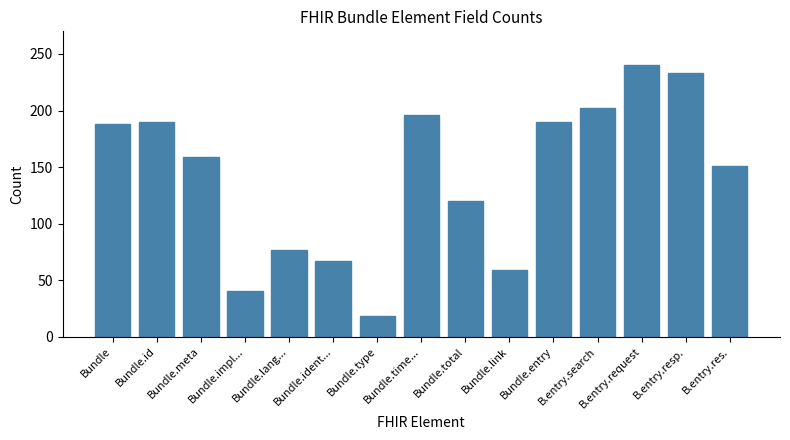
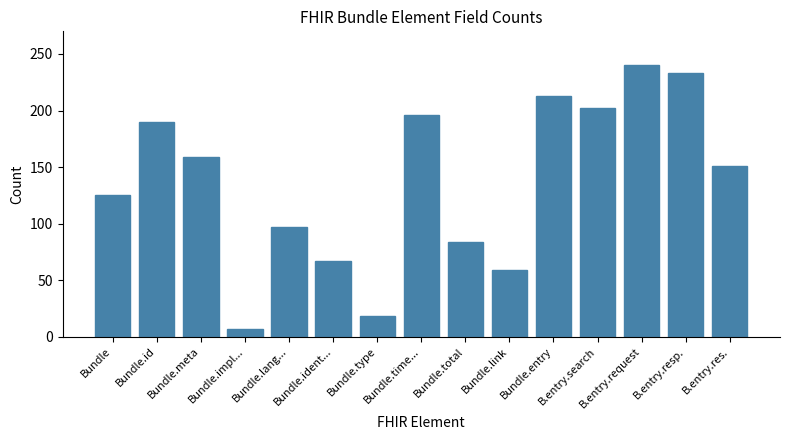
  {
-   "Bundle": 188,
+   "Bundle": 125,
    "Bundle.id": 190,
    "Bundle.meta": 159,
-   "Bundle.impl...": 40,
-   "Bundle.lang...": 77,
+   "Bundle.impl...": 7,
+   "Bundle.lang...": 97,
    "Bundle.ident...": 67,
    "Bundle.type": 18,
    "Bundle.time...": 196,
-   "Bundle.total": 120,
+   "Bundle.total": 84,
    "Bundle.link": 59,
-   "Bundle.entry": 190,
+   "Bundle.entry": 213,
    "B.entry.search": 202,
    "B.entry.request": 240,
    "B.entry.resp.": 233,
    "B.entry.res.": 151
  }
